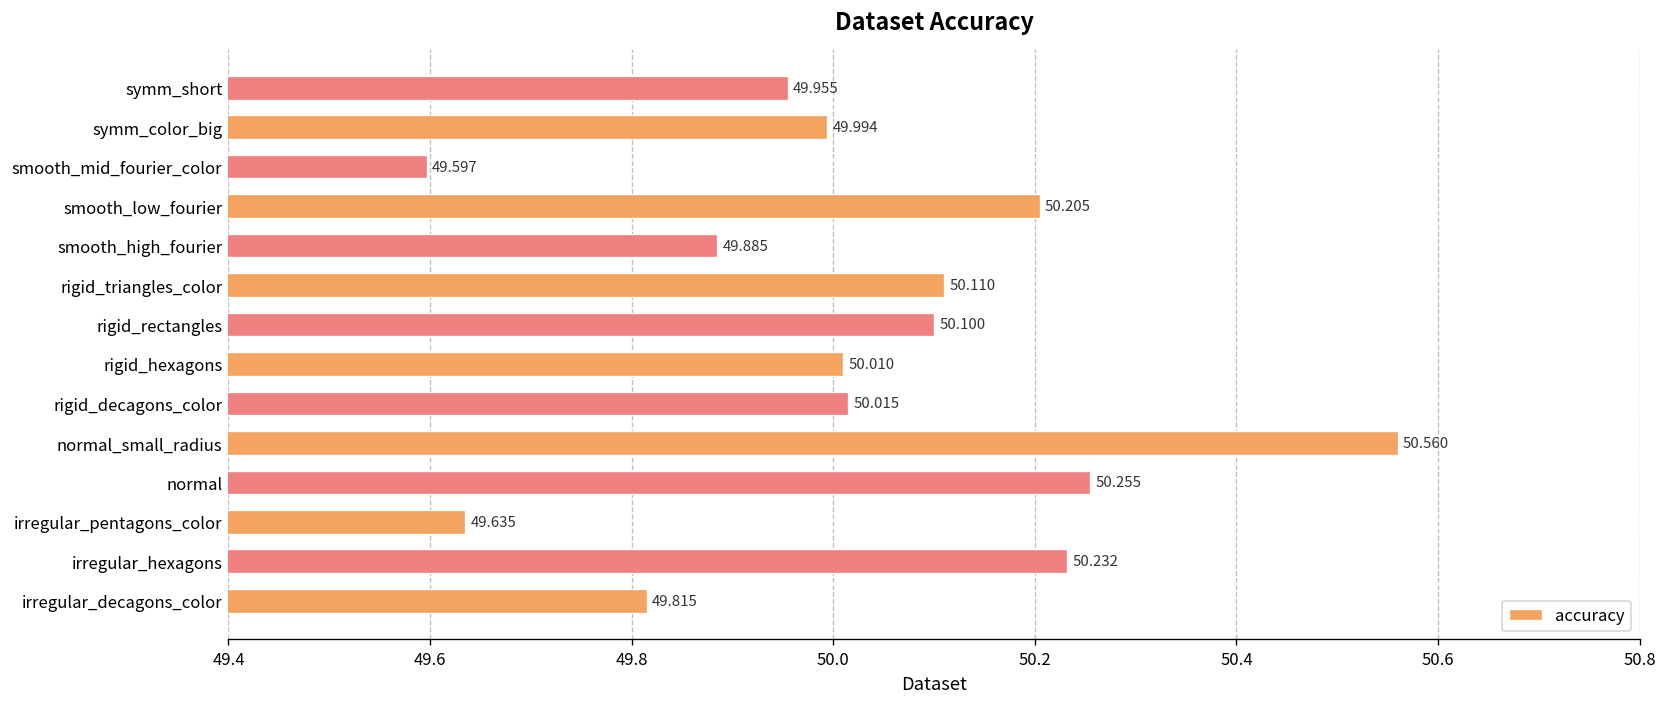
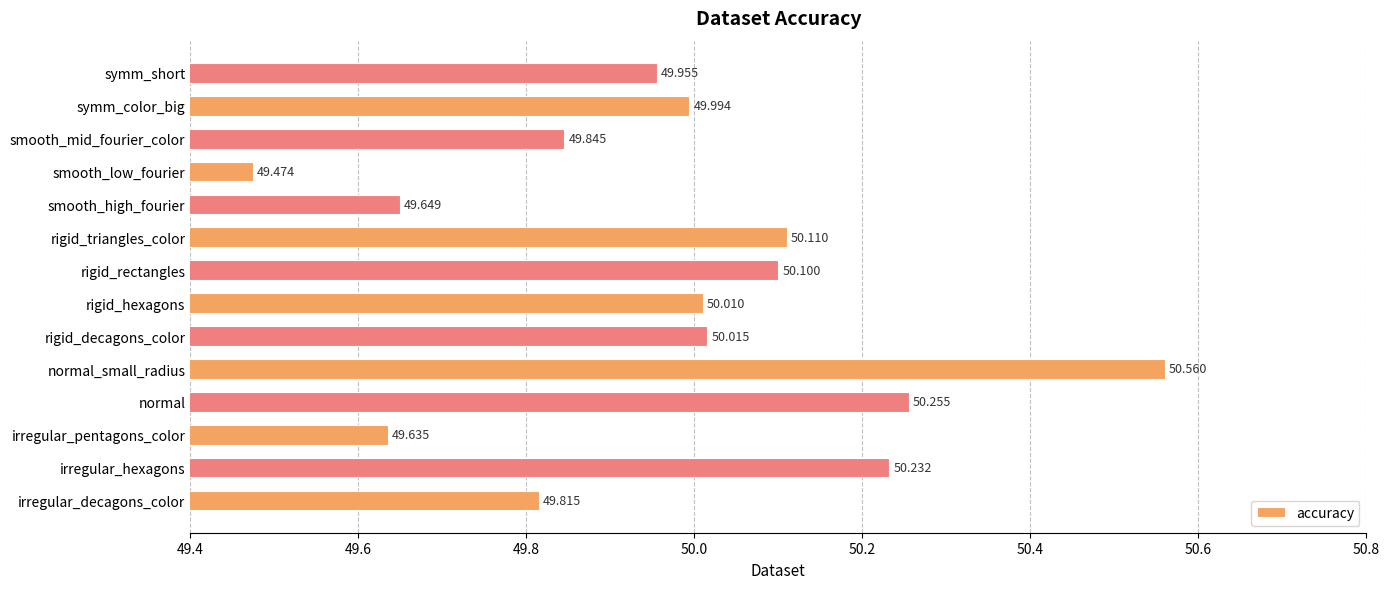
  {
    "symm_short": 49.955,
    "symm_color_big": 49.994,
-   "smooth_mid_fourier_color": 49.597,
-   "smooth_low_fourier": 50.205,
-   "smooth_high_fourier": 49.885,
+   "smooth_mid_fourier_color": 49.845,
+   "smooth_low_fourier": 49.474,
+   "smooth_high_fourier": 49.649,
    "rigid_triangles_color": 50.110,
    "rigid_rectangles": 50.100,
    "rigid_hexagons": 50.010,
    "rigid_decagons_color": 50.015,
    "normal_small_radius": 50.560,
    "normal": 50.255,
    "irregular_pentagons_color": 49.635,
    "irregular_hexagons": 50.232,
    "irregular_decagons_color": 49.815
  }
